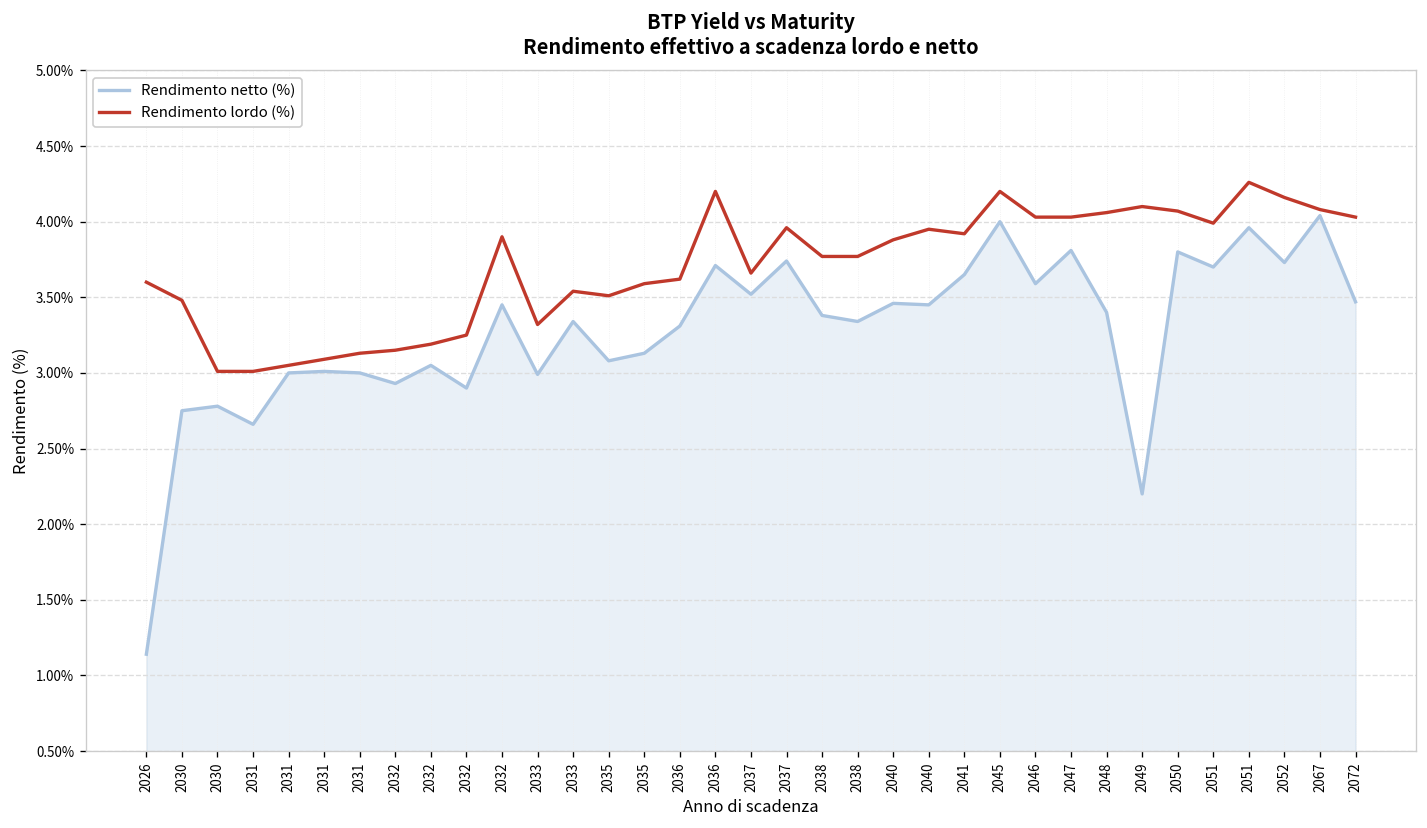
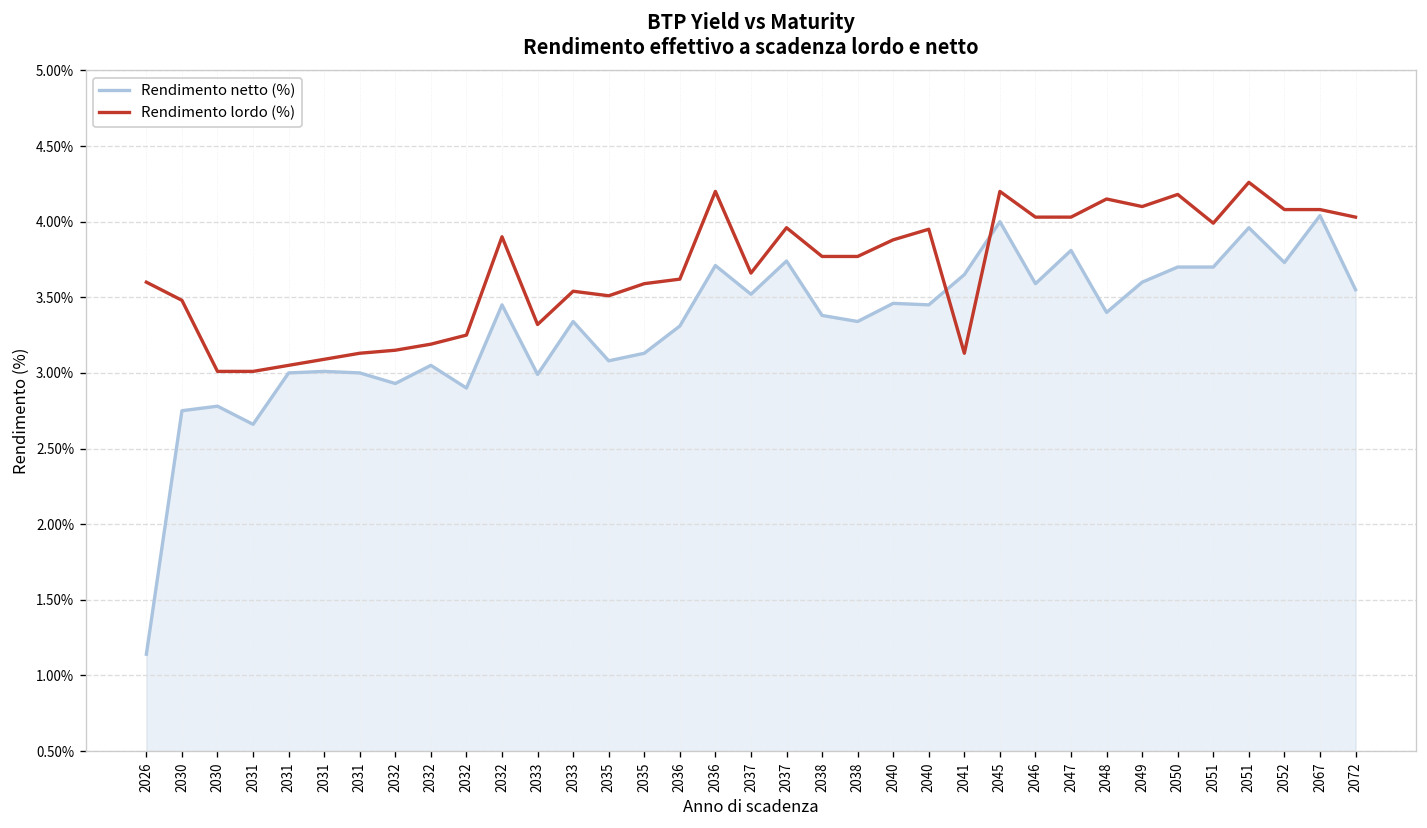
  {
    "Rendimento netto (%)": {
      "2026": "1.14%",
      "2041": "3.65%",
      "2045": "4.00%",
      "2046": "3.59%",
      "2047": "3.81%",
      "2048": "3.40%",
-     "2049": "2.2%",
-     "2050": "3.8%",
+     "2049": "3.6%",
+     "2050": "3.7%",
      "2052": "3.73%",
      "2067": "4.04%",
-     "2072": "3.47%"
+     "2072": "3.55%"
    },
    "Rendimento lordo (%)": {
      "2026": "3.60%",
-     "2041": "3.92%",
+     "2041": "3.13%",
      "2045": "4.20%",
      "2046": "4.03%",
      "2047": "4.03%",
-     "2048": "4.06%",
+     "2048": "4.15%",
      "2049": "4.10%",
-     "2050": "4.07%",
-     "2052": "4.16%",
+     "2050": "4.18%",
+     "2052": "4.08%",
      "2067": "4.08%",
      "2072": "4.03%"
    }
  }
